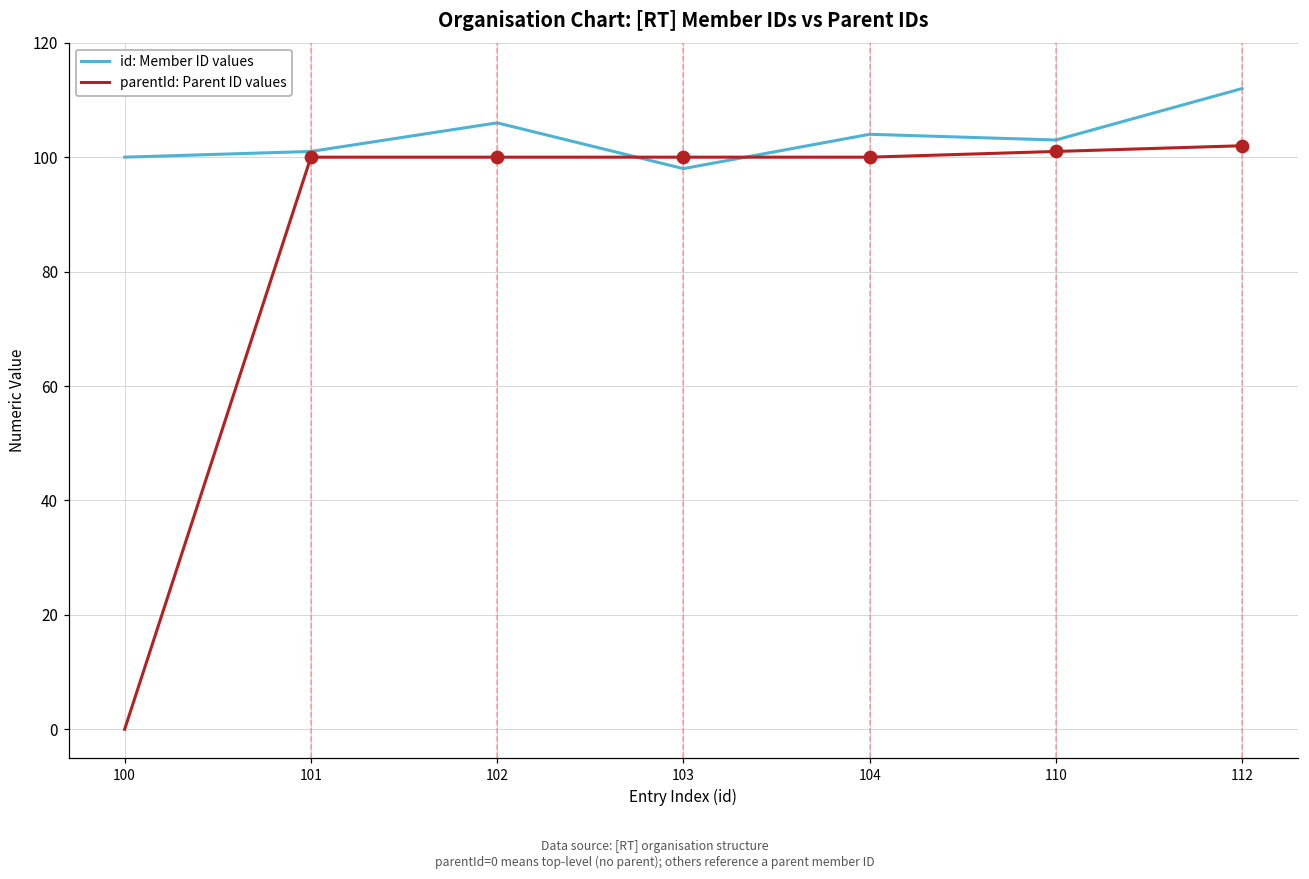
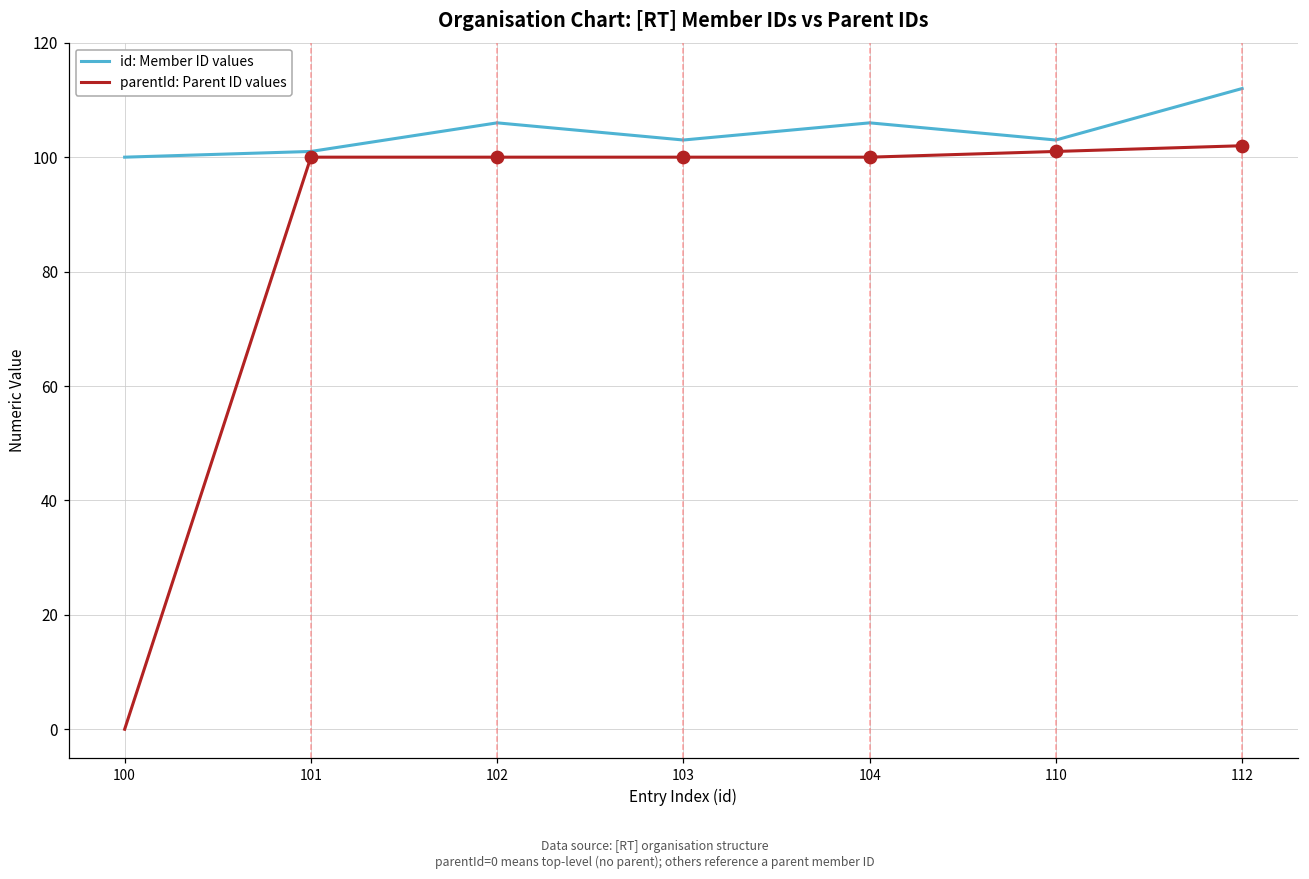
  {
    "id: Member ID values": {
      "100": 100,
      "101": 101,
      "102": 106,
-     "103": 98,
-     "104": 104,
+     "103": 103,
+     "104": 106,
      "110": 103,
      "112": 112
    }
  }
